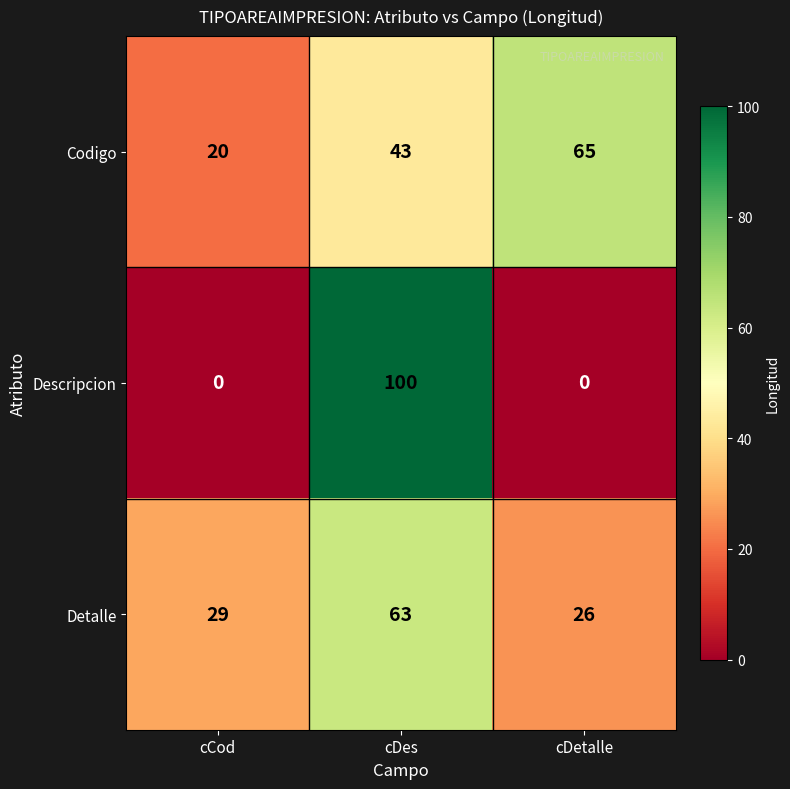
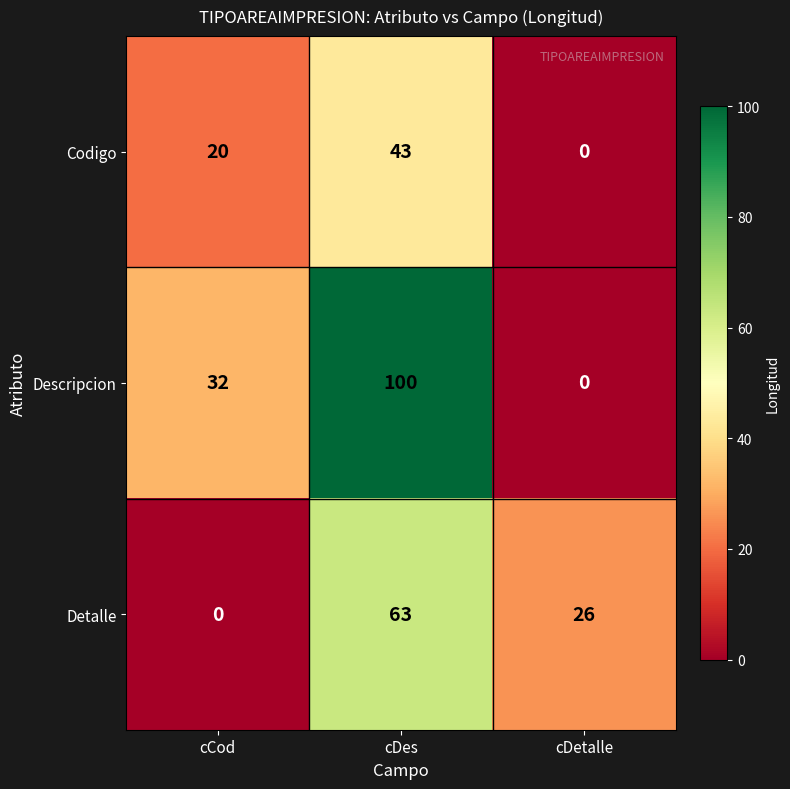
  {
    "Codigo": {
      "cCod": 20,
      "cDes": 43,
-     "cDetalle": 65
+     "cDetalle": 0
    },
    "Descripcion": {
-     "cCod": 0,
+     "cCod": 32,
      "cDes": 100,
      "cDetalle": 0
    },
    "Detalle": {
-     "cCod": 29,
+     "cCod": 0,
      "cDes": 63,
      "cDetalle": 26
    }
  }
